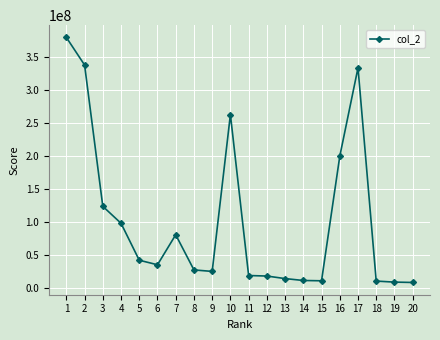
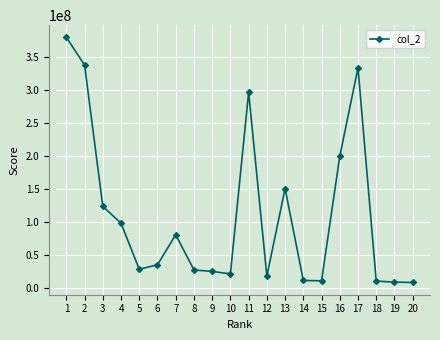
  {
    "1": 380000000,
    "2": 340000000,
    "3": 120000000,
    "4": 100000000,
-   "5": 40000000,
+   "5": 30000000,
    "6": 30000000,
    "7": 80000000,
    "8": 30000000,
    "9": 20000000,
-   "10": 260000000,
-   "11": 20000000,
+   "10": 20000000,
+   "11": 300000000,
    "12": 20000000,
-   "13": 10000000,
+   "13": 150000000,
    "14": 10000000,
    "15": 10000000,
    "16": 200000000,
    "17": 330000000,
    "18": 10000000,
    "19": 10000000,
    "20": 10000000
  }
